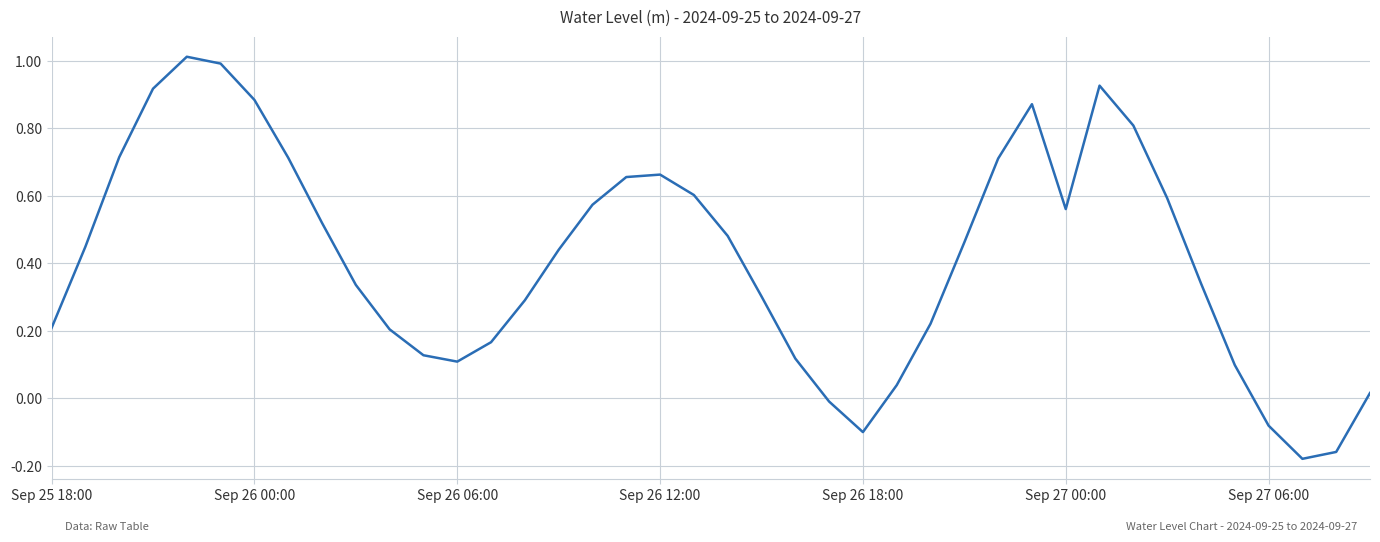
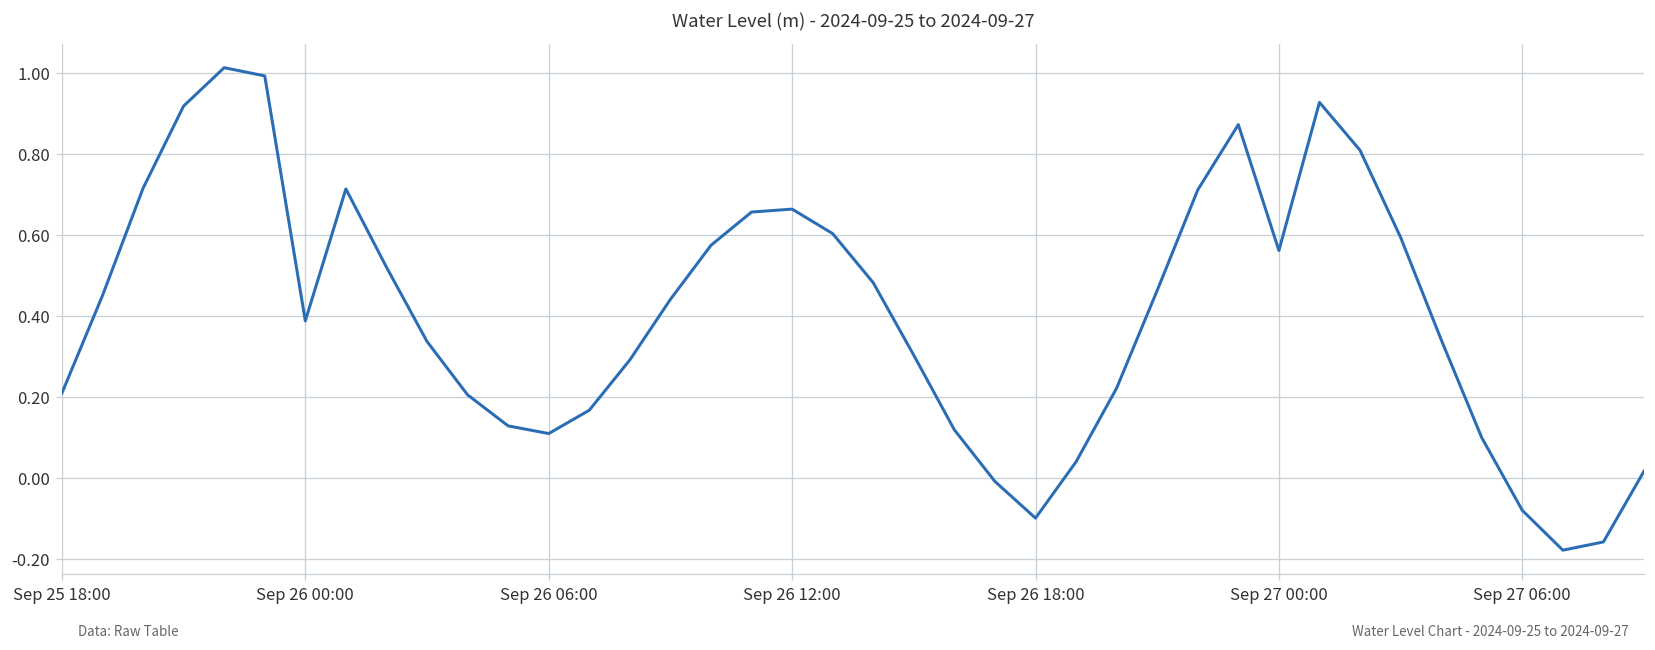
  {
    "Sep 25 18:00": 0.21,
-   "Sep 26 00:00": 0.88,
+   "Sep 26 00:00": 0.39,
    "Sep 26 06:00": 0.11,
    "Sep 26 12:00": 0.66,
    "Sep 26 18:00": -0.10,
    "Sep 27 00:00": 0.56,
    "Sep 27 06:00": -0.08
  }
